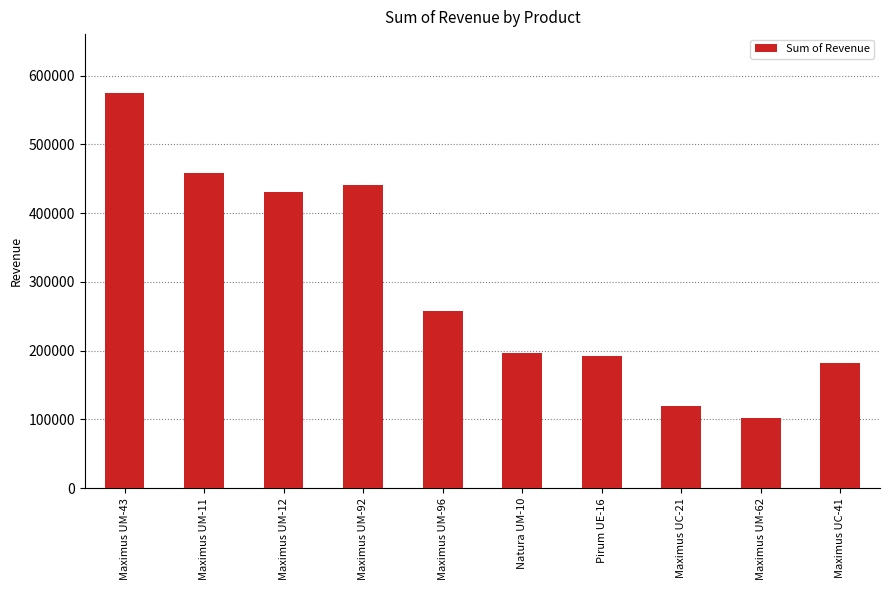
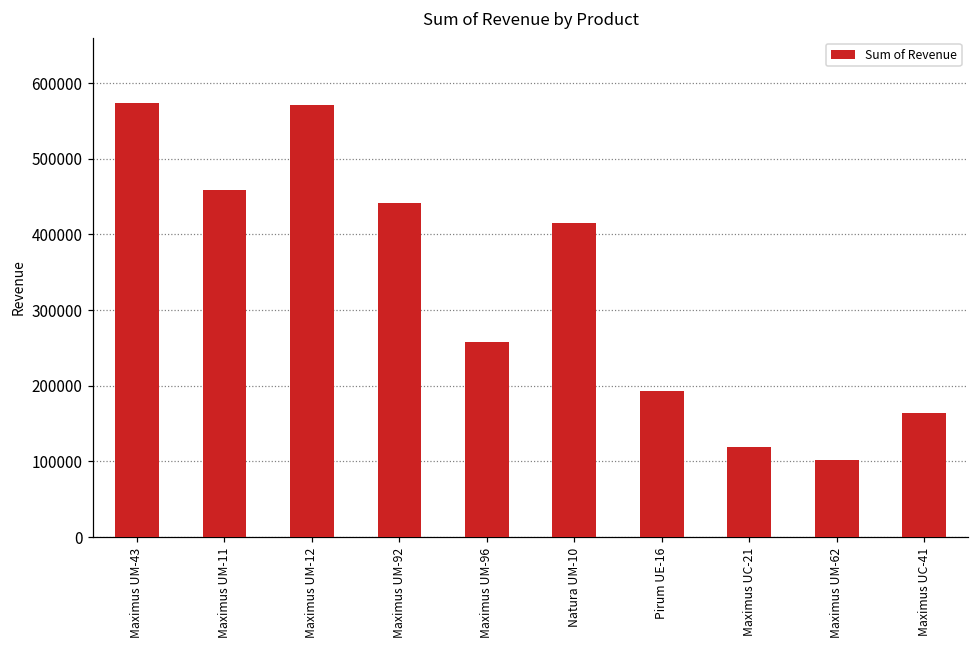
  {
    "Maximus UM-43": 570000,
    "Maximus UM-11": 460000,
-   "Maximus UM-12": 430000,
+   "Maximus UM-12": 570000,
    "Maximus UM-92": 440000,
    "Maximus UM-96": 260000,
-   "Natura UM-10": 200000,
+   "Natura UM-10": 420000,
    "Pirum UE-16": 190000,
    "Maximus UC-21": 120000,
    "Maximus UM-62": 100000,
-   "Maximus UC-41": 180000
+   "Maximus UC-41": 160000
  }
